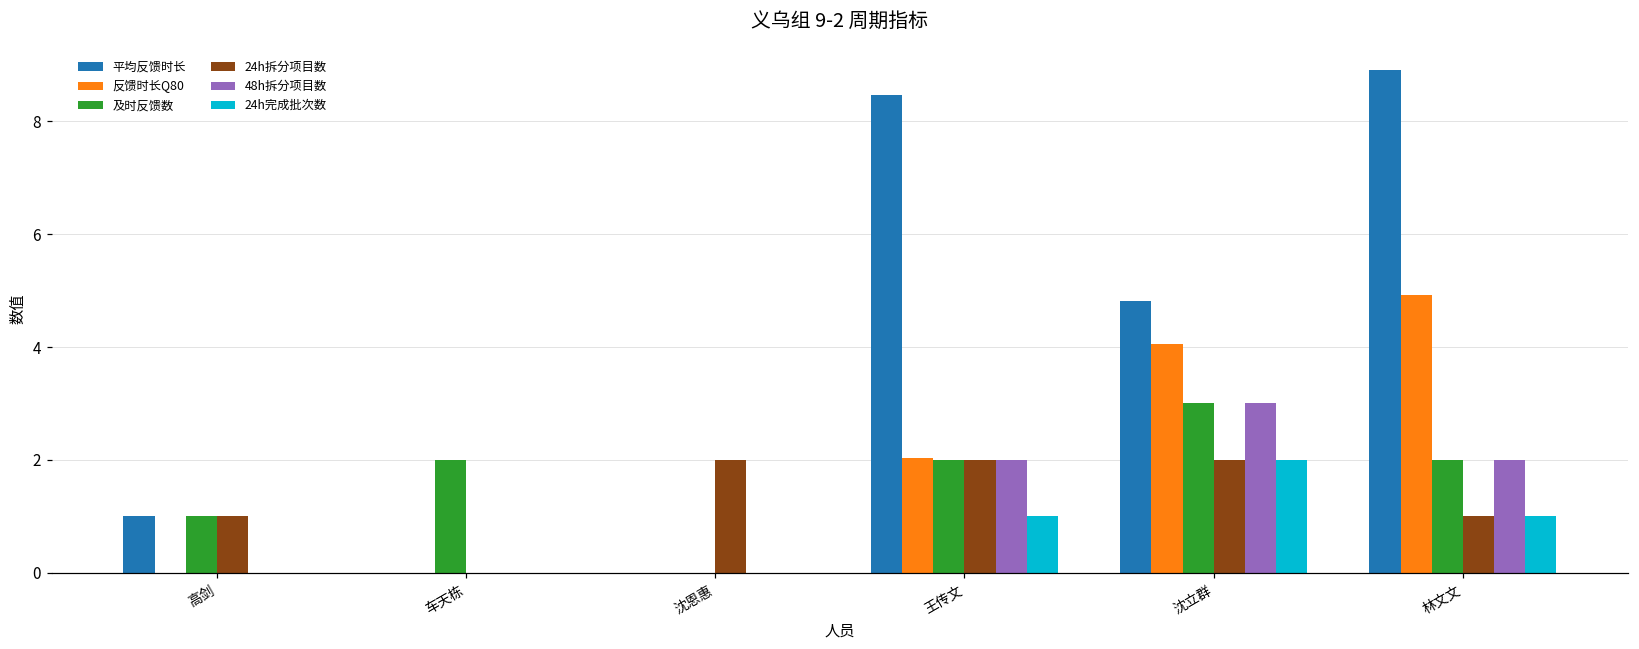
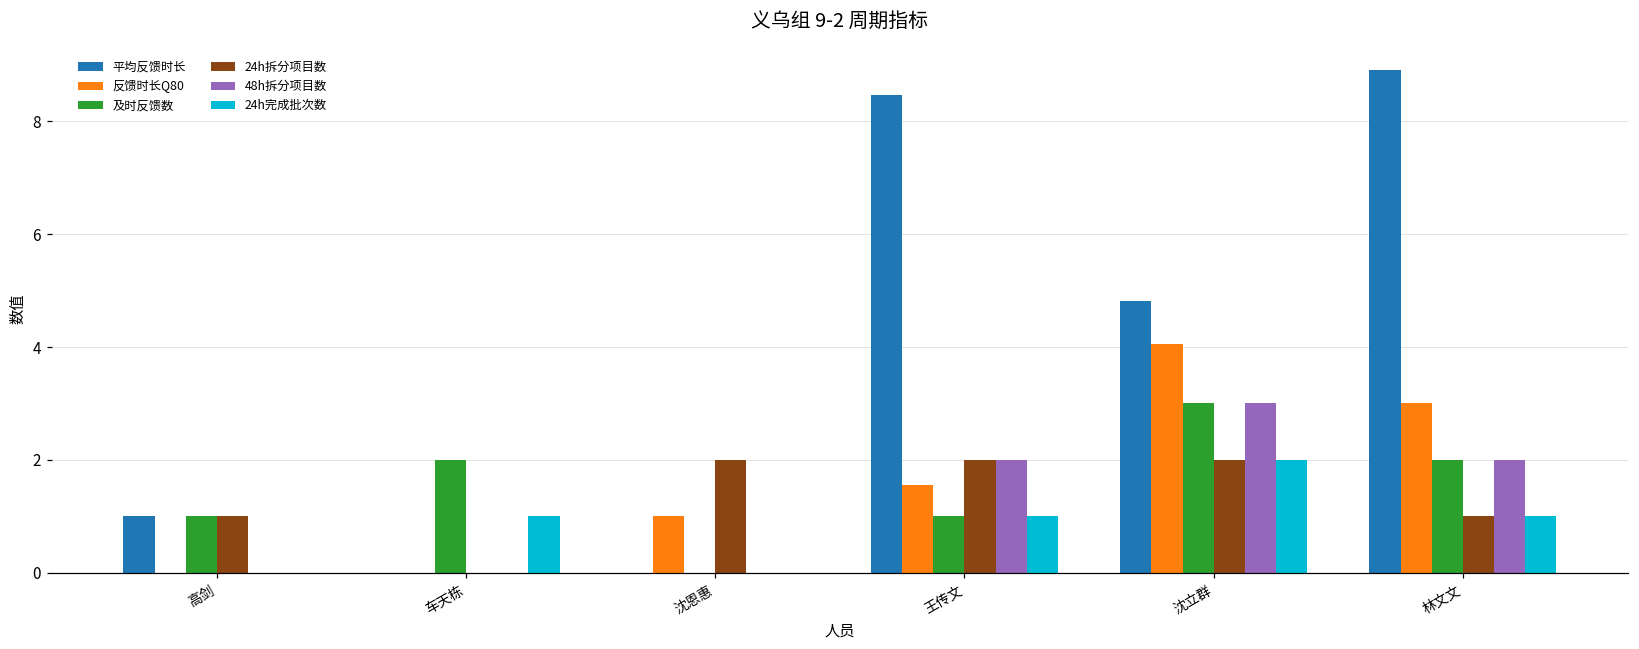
  {
    "平均反馈时长": {
      "高剑": 1.0,
      "车天栋": 0.0,
      "沈恩惠": 0.0,
      "王传文": 8.5,
      "沈立群": 4.8,
      "林文文": 8.9
    },
    "反馈时长Q80": {
      "高剑": 0.0,
      "车天栋": 0.0,
-     "沈恩惠": 0,
-     "王传文": 2.0,
+     "沈恩惠": 1,
+     "王传文": 1.6,
      "沈立群": 4.1,
-     "林文文": 4.9
+     "林文文": 3.0
    },
    "及时反馈数": {
      "高剑": 1,
      "车天栋": 2,
      "沈恩惠": 0,
-     "王传文": 2,
+     "王传文": 1,
      "沈立群": 3,
      "林文文": 2
    },
    "24h拆分项目数": {
      "高剑": 1.0,
      "车天栋": 0.0,
      "沈恩惠": 2.0,
      "王传文": 2.0,
      "沈立群": 2.0,
      "林文文": 1.0
    },
    "48h拆分项目数": {
      "高剑": 0.0,
      "车天栋": 0.0,
      "沈恩惠": 0.0,
      "王传文": 2.0,
      "沈立群": 3.0,
      "林文文": 2.0
    },
    "24h完成批次数": {
      "高剑": 0,
-     "车天栋": 0,
+     "车天栋": 1,
      "沈恩惠": 0,
      "王传文": 1,
      "沈立群": 2,
      "林文文": 1
    }
  }
